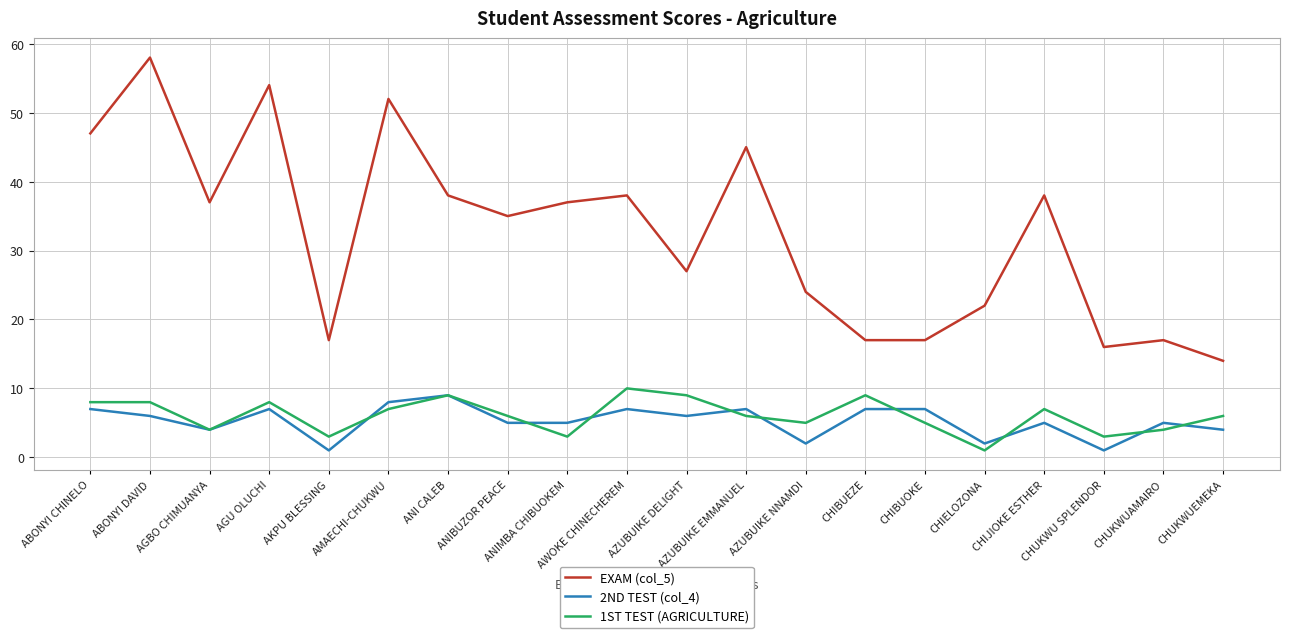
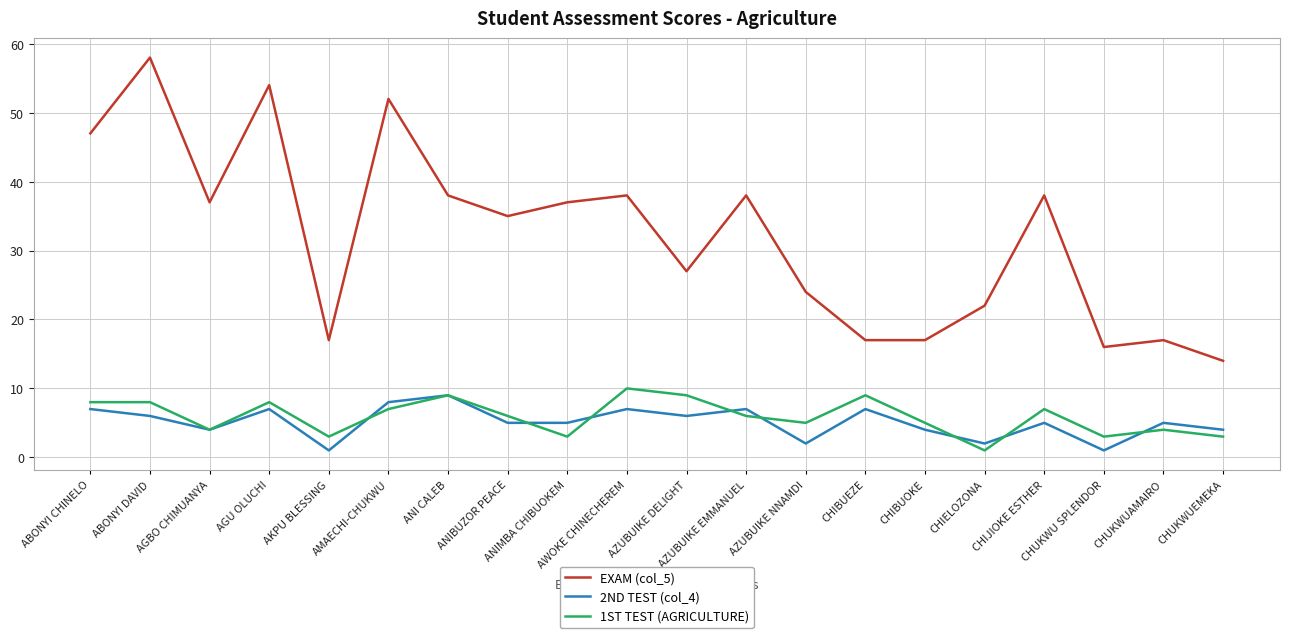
  {
    "EXAM (col_5)": {
      "ABONYI CHINELO": 47,
      "ABONYI DAVID": 58,
      "AGBO CHIMUANYA": 37,
      "AGU OLUCHI": 54,
      "AKPU BLESSING": 17,
      "AMAECHI-CHUKWU": 52,
      "ANI CALEB": 38,
      "ANIBUZOR PEACE": 35,
      "ANIMBA CHIBUOKEM": 37,
      "AWOKE CHINECHEREM": 38,
      "AZUBUIKE DELIGHT": 27,
-     "AZUBUIKE EMMANUEL": 45,
+     "AZUBUIKE EMMANUEL": 38,
      "AZUBUIKE NNAMDI": 24,
      "CHIBUEZE": 17,
      "CHIBUOKE": 17,
      "CHIELOZONA": 22,
      "CHIJIOKE ESTHER": 38,
      "CHUKWU SPLENDOR": 16,
      "CHUKWUAMAIRO": 17,
      "CHUKWUEMEKA": 14
    },
    "2ND TEST (col_4)": {
      "ABONYI CHINELO": 7,
      "ABONYI DAVID": 6,
      "AGU OLUCHI": 7,
      "AKPU BLESSING": 1,
      "AMAECHI-CHUKWU": 8,
      "ANIBUZOR PEACE": 5,
      "ANIMBA CHIBUOKEM": 5,
      "AWOKE CHINECHEREM": 7,
      "AZUBUIKE DELIGHT": 6,
      "AZUBUIKE EMMANUEL": 7,
      "AZUBUIKE NNAMDI": 2,
      "CHIBUEZE": 7,
-     "CHIBUOKE": 7,
+     "CHIBUOKE": 4,
      "CHIELOZONA": 2,
      "CHIJIOKE ESTHER": 5,
      "CHUKWU SPLENDOR": 1,
      "CHUKWUAMAIRO": 5,
      "CHUKWUEMEKA": 4
    },
    "1ST TEST (AGRICULTURE)": {
      "ABONYI CHINELO": 8,
      "ABONYI DAVID": 8,
      "AGU OLUCHI": 8,
      "AKPU BLESSING": 3,
      "AMAECHI-CHUKWU": 7,
      "ANIBUZOR PEACE": 6,
      "ANIMBA CHIBUOKEM": 3,
      "AWOKE CHINECHEREM": 10,
      "AZUBUIKE DELIGHT": 9,
      "AZUBUIKE EMMANUEL": 6,
      "AZUBUIKE NNAMDI": 5,
      "CHIBUEZE": 9,
      "CHIBUOKE": 5,
      "CHIELOZONA": 1,
      "CHIJIOKE ESTHER": 7,
      "CHUKWU SPLENDOR": 3,
      "CHUKWUAMAIRO": 4,
-     "CHUKWUEMEKA": 6
+     "CHUKWUEMEKA": 3
    }
  }
